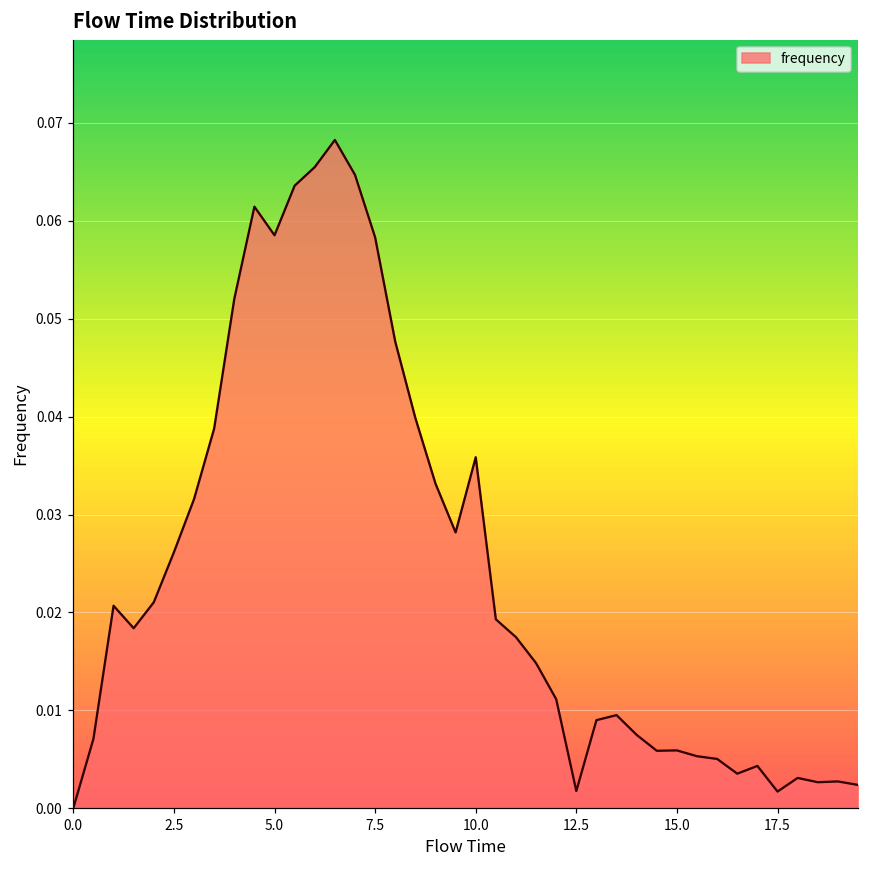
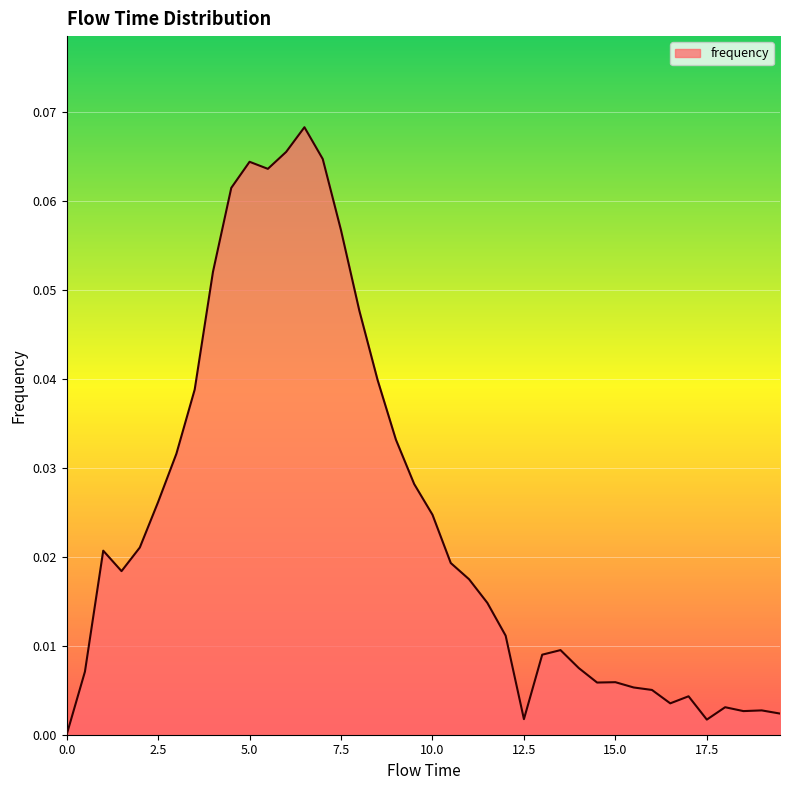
  {
    "0.0": 0.000,
    "2.5": 0.026,
-   "5.0": 0.059,
-   "7.5": 0.058,
-   "10.0": 0.036,
+   "5.0": 0.064,
+   "7.5": 0.057,
+   "10.0": 0.025,
    "12.5": 0.002,
    "15.0": 0.006,
    "17.5": 0.002
  }
